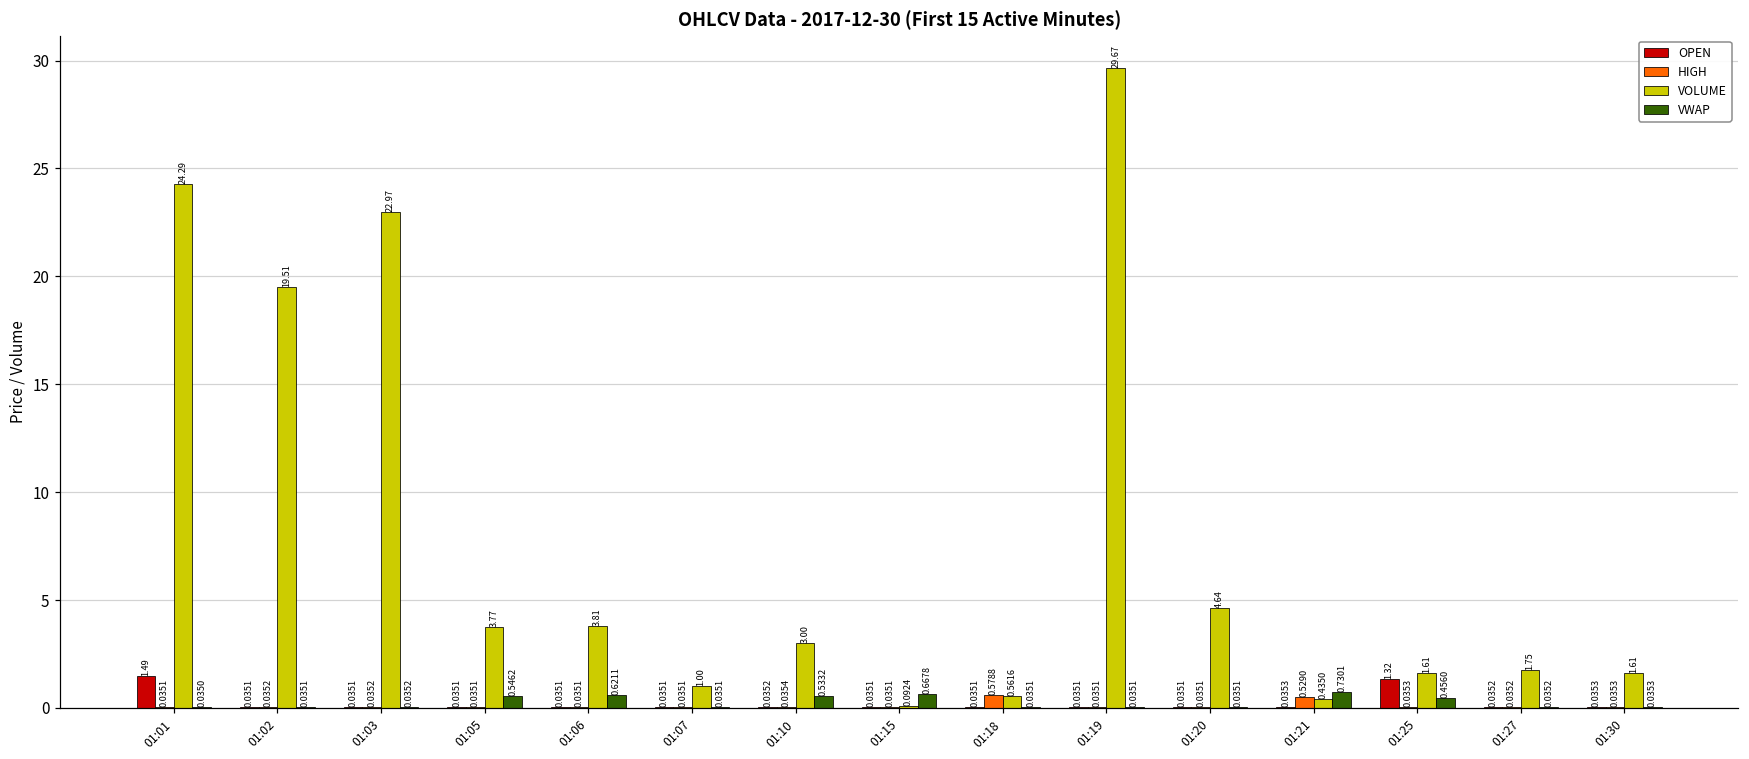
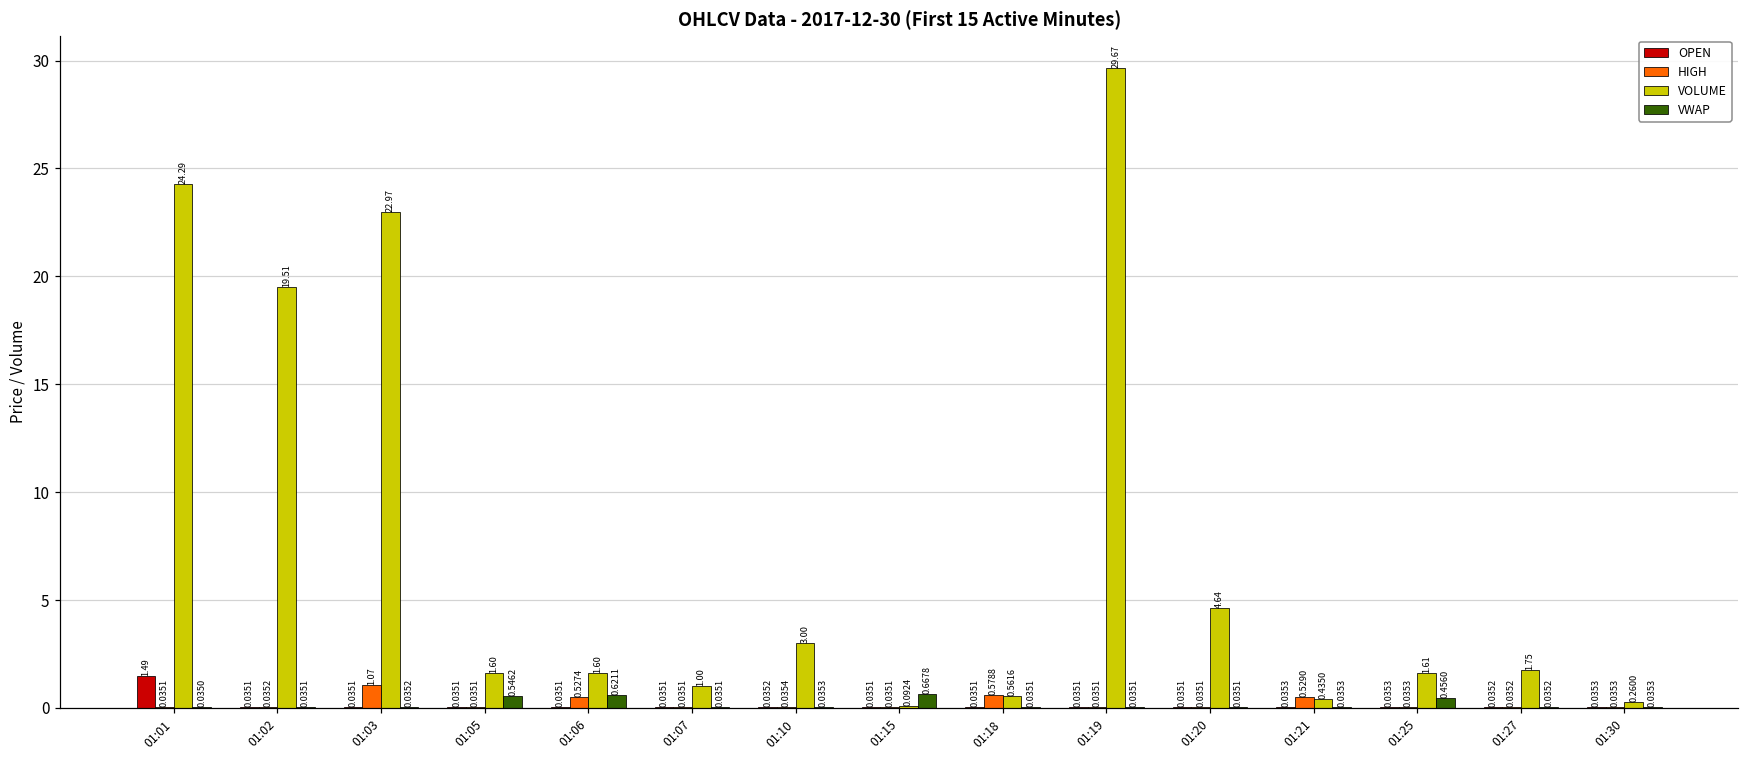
  {
    "OPEN": {
      "01:01": 1.49,
      "01:02": 0.0351,
      "01:03": 0.0351,
      "01:05": 0.0351,
      "01:06": 0.0351,
      "01:07": 0.0351,
      "01:10": 0.0352,
      "01:15": 0.0351,
      "01:18": 0.0351,
      "01:19": 0.0351,
      "01:20": 0.0351,
      "01:21": 0.0353,
-     "01:25": 1.32,
+     "01:25": 0.0353,
      "01:27": 0.0352,
      "01:30": 0.0353
    },
    "HIGH": {
      "01:01": 0.0351,
      "01:02": 0.0352,
-     "01:03": 0.0352,
+     "01:03": 1.07,
      "01:05": 0.0351,
-     "01:06": 0.0351,
+     "01:06": 0.5274,
      "01:07": 0.0351,
      "01:10": 0.0354,
      "01:15": 0.0351,
      "01:18": 0.5788,
      "01:19": 0.0351,
      "01:20": 0.0351,
      "01:21": 0.5290,
      "01:25": 0.0353,
      "01:27": 0.0352,
      "01:30": 0.0353
    },
    "VOLUME": {
      "01:01": 24.29,
      "01:02": 19.51,
      "01:03": 22.97,
-     "01:05": 3.77,
-     "01:06": 3.81,
+     "01:05": 1.60,
+     "01:06": 1.60,
      "01:07": 1.00,
      "01:10": 3.00,
      "01:15": 0.0924,
      "01:18": 0.5616,
      "01:19": 29.67,
      "01:20": 4.64,
      "01:21": 0.4350,
      "01:25": 1.61,
      "01:27": 1.75,
-     "01:30": 1.61
+     "01:30": 0.2600
    },
    "VWAP": {
      "01:01": 0.0350,
      "01:02": 0.0351,
      "01:03": 0.0352,
      "01:05": 0.5462,
      "01:06": 0.6211,
      "01:07": 0.0351,
-     "01:10": 0.5332,
+     "01:10": 0.0353,
      "01:15": 0.6678,
      "01:18": 0.0351,
      "01:19": 0.0351,
      "01:20": 0.0351,
-     "01:21": 0.7301,
+     "01:21": 0.0353,
      "01:25": 0.4560,
      "01:27": 0.0352,
      "01:30": 0.0353
    }
  }
